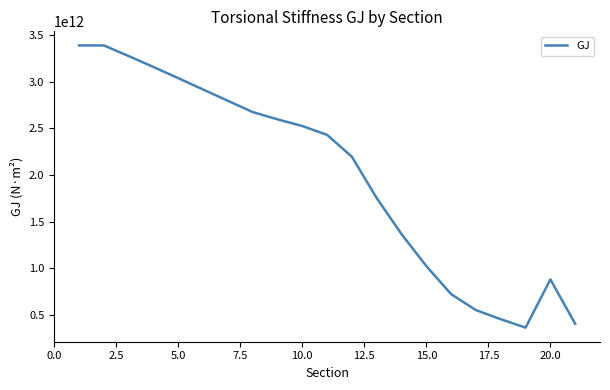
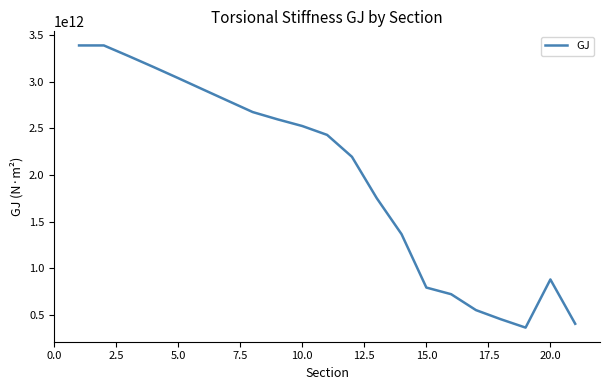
  {
    "5.0": 3000000000000,
    "10.0": 2500000000000,
-   "15.0": 1000000000000,
+   "15.0": 800000000000,
    "20.0": 900000000000
  }
